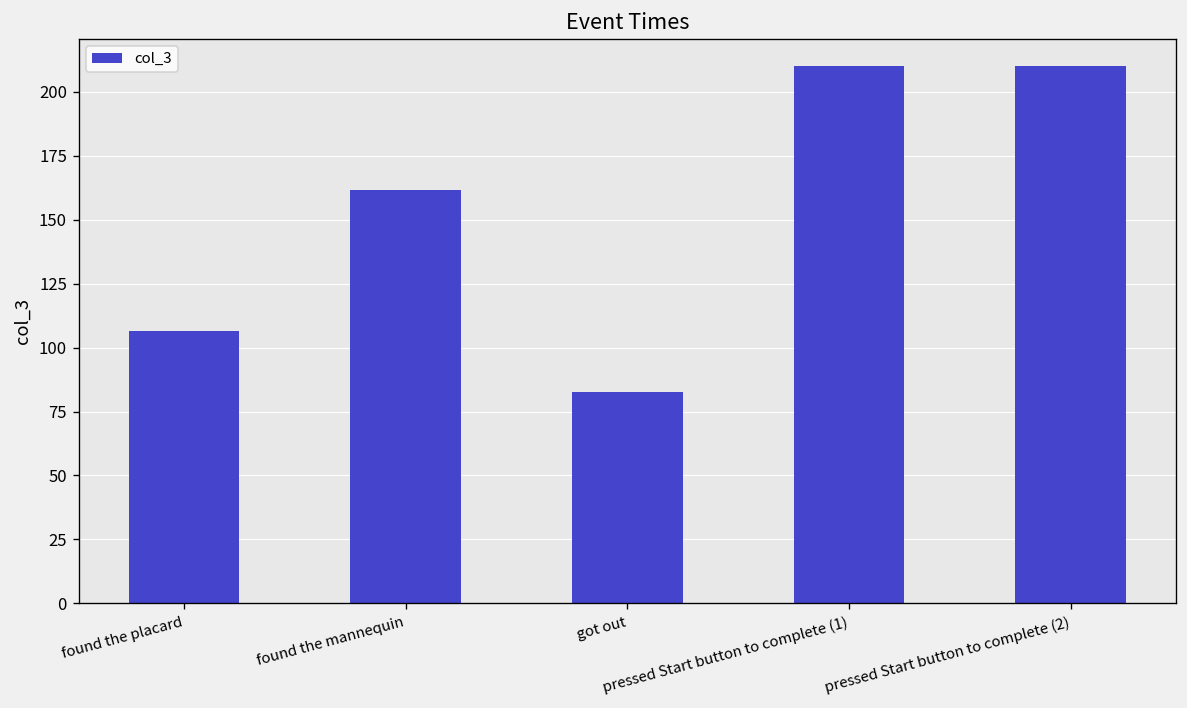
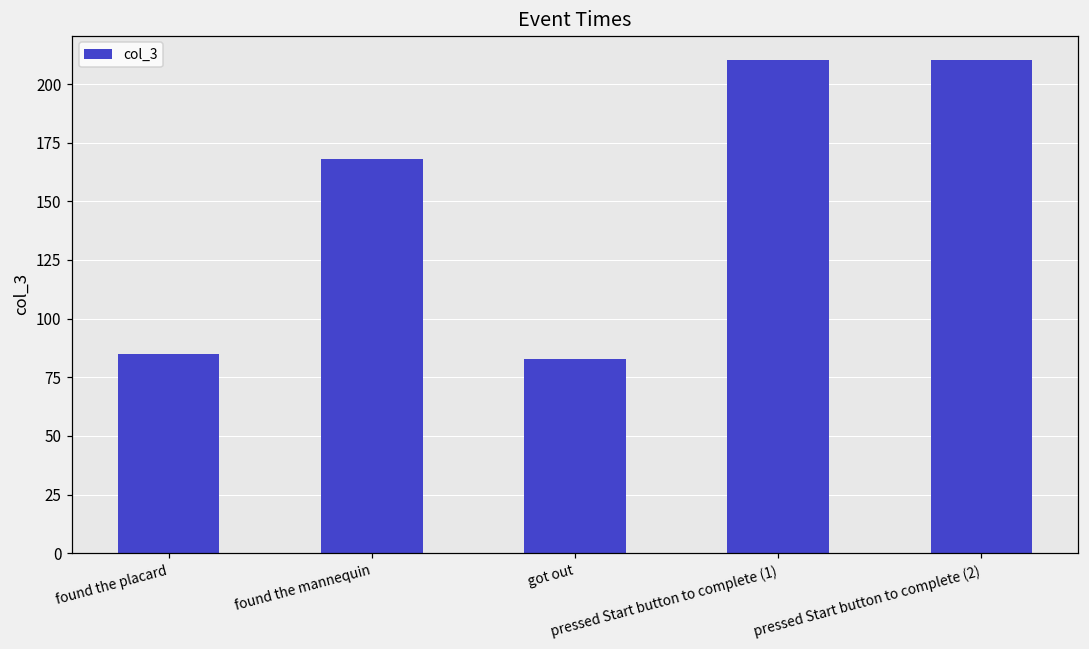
  {
-   "found the placard": 106,
-   "found the mannequin": 162,
+   "found the placard": 85,
+   "found the mannequin": 168,
    "got out": 83,
    "pressed Start button to complete (1)": 210,
    "pressed Start button to complete (2)": 210
  }
